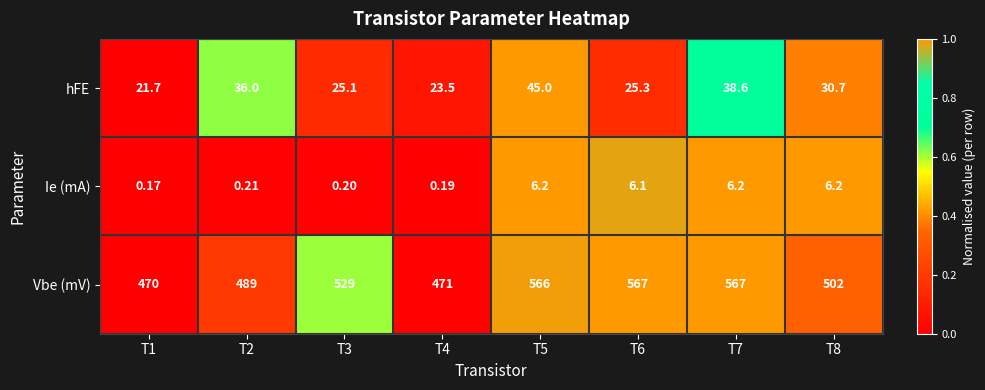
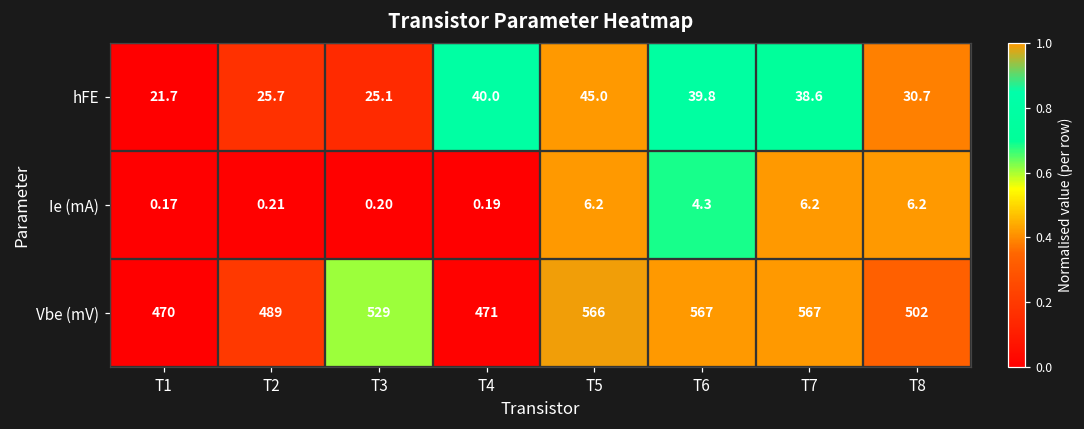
  {
    "hFE": {
      "T1": 21.7,
-     "T2": 36.0,
+     "T2": 25.7,
      "T3": 25.1,
-     "T4": 23.5,
+     "T4": 40.0,
      "T5": 45.0,
-     "T6": 25.3,
+     "T6": 39.8,
      "T7": 38.6,
      "T8": 30.7
    },
    "Ie (mA)": {
      "T1": 0.17,
      "T2": 0.21,
      "T3": 0.20,
      "T4": 0.19,
      "T5": 6.2,
-     "T6": 6.1,
+     "T6": 4.3,
      "T7": 6.2,
      "T8": 6.2
    },
    "Vbe (mV)": {
      "T1": 470,
      "T2": 489,
      "T3": 529,
      "T4": 471,
      "T5": 566,
      "T6": 567,
      "T7": 567,
      "T8": 502
    }
  }
